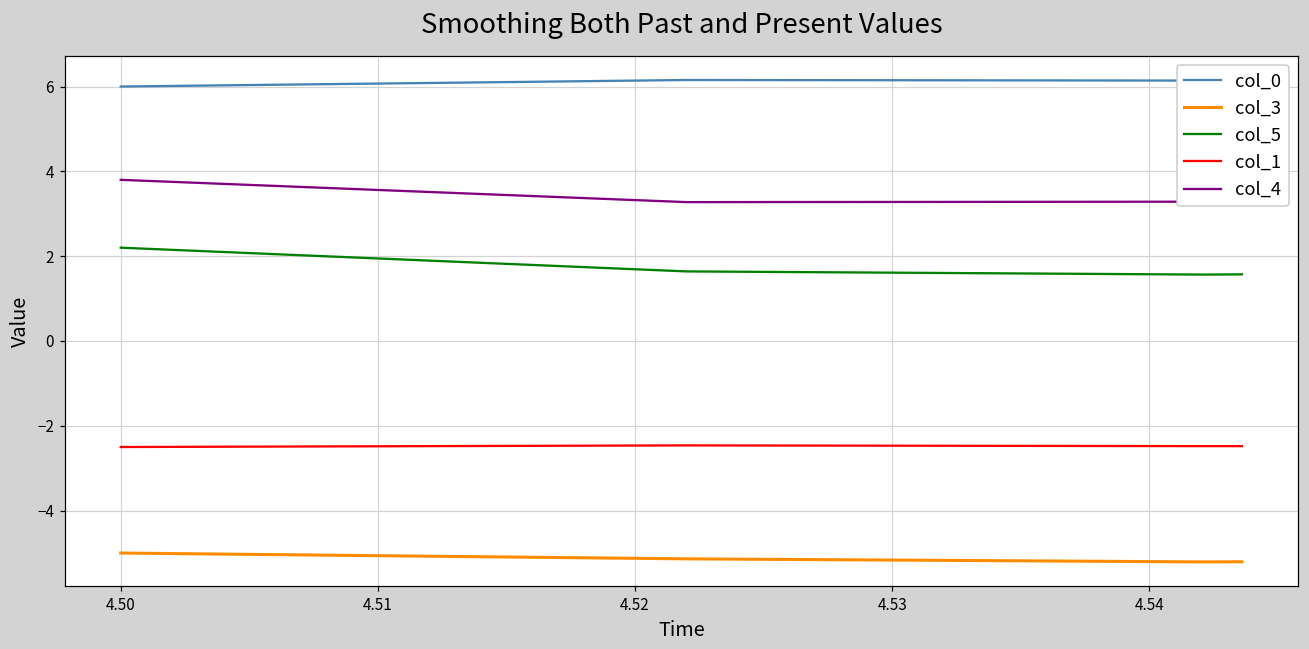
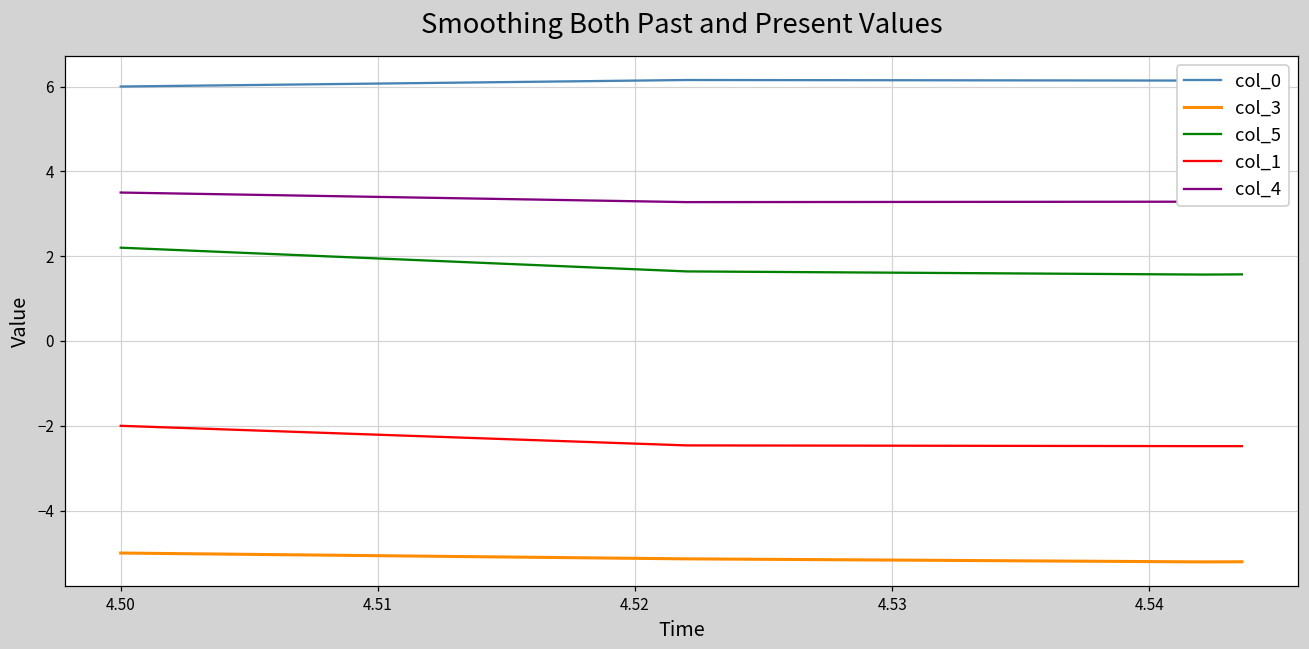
  {
    "col_0": {
      "4.50": 6.0
    },
    "col_3": {
      "4.50": -5.0
    },
    "col_5": {
      "4.50": 2.2
    },
    "col_1": {
-     "4.50": -2.5
+     "4.50": -2.0
    },
    "col_4": {
-     "4.50": 3.8
+     "4.50": 3.5
    }
  }
